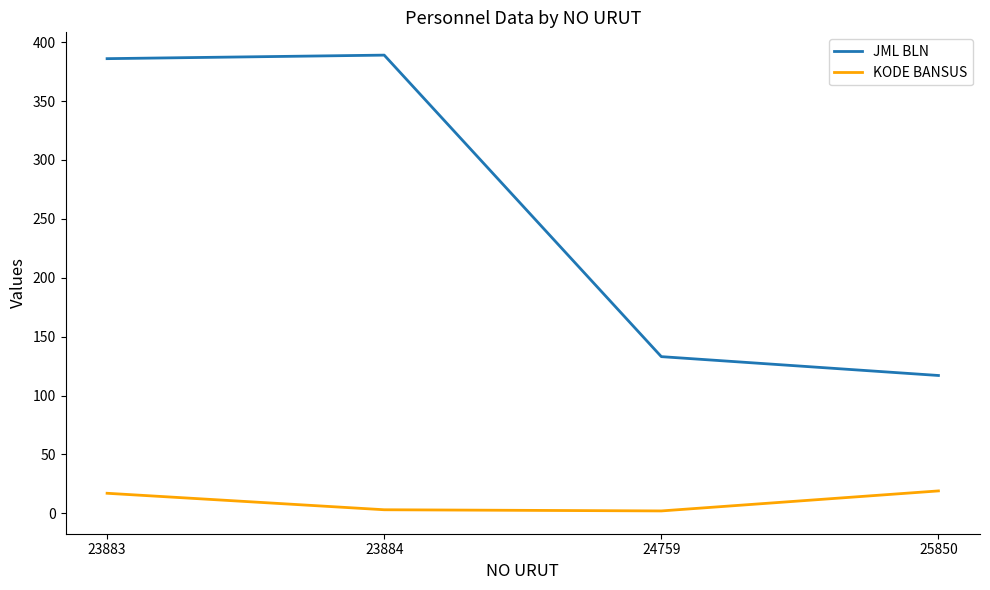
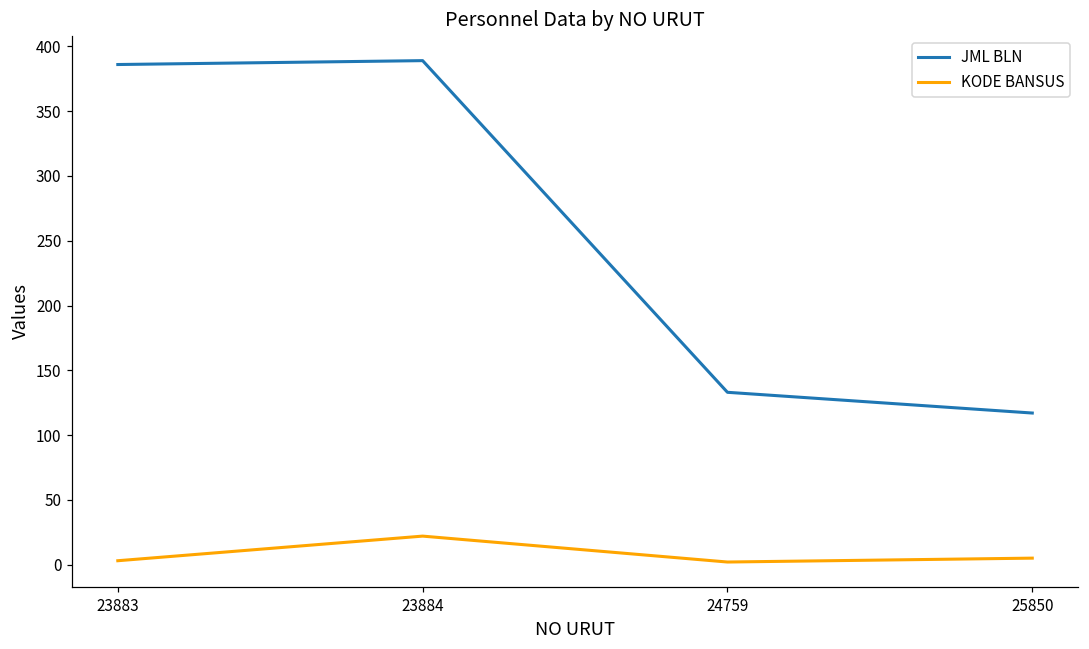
  {
    "JML BLN": {
      "23883": 386,
      "23884": 389,
      "24759": 133,
      "25850": 117
    },
    "KODE BANSUS": {
-     "23883": 17,
-     "23884": 3,
+     "23883": 3,
+     "23884": 22,
      "24759": 2,
-     "25850": 19
+     "25850": 5
    }
  }
